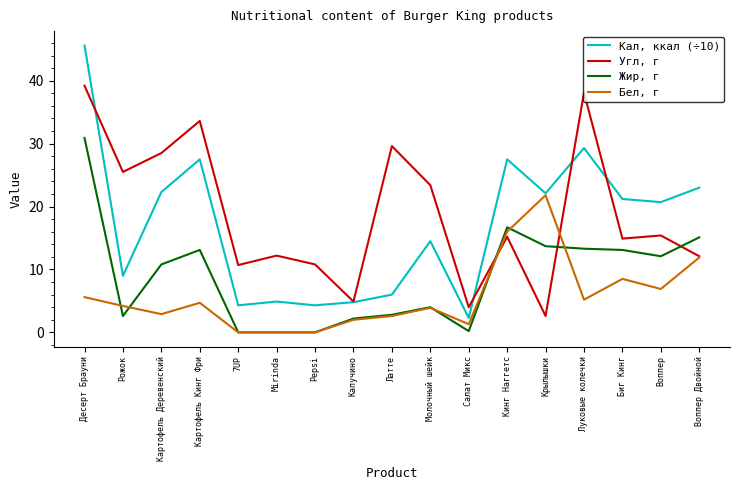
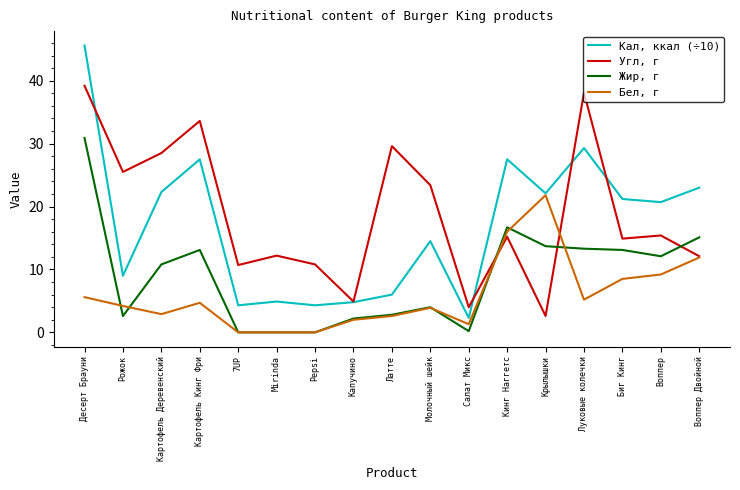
  {
    "Кал, ккал (÷10)": {
      "Десерт Брауни": 46,
      "Рожок": 9,
      "Картофель Деревенский": 22,
      "Картофель Кинг Фри": 28,
      "7UP": 4,
      "Mirinda": 5,
      "Pepsi": 4,
      "Латте": 6,
      "Молочный шейк": 15,
      "Салат Микс": 2,
      "Кинг Наггетс": 28,
      "Луковые колечки": 29,
      "Биг Кинг": 21,
      "Воппер": 21,
      "Воппер Двойной": 23
    },
    "Угл, г": {
      "Десерт Брауни": 39,
      "Рожок": 26,
      "Картофель Деревенский": 29,
      "Картофель Кинг Фри": 34,
      "7UP": 11,
      "Mirinda": 12,
      "Pepsi": 11,
      "Латте": 30,
      "Молочный шейк": 23,
      "Салат Микс": 4,
      "Кинг Наггетс": 15,
      "Крылышки": 3,
      "Биг Кинг": 15,
      "Воппер": 15
    },
    "Жир, г": {
      "Десерт Брауни": 31,
      "Рожок": 3,
      "Картофель Деревенский": 11,
      "Картофель Кинг Фри": 13,
      "Салат Микс": 0,
      "Кинг Наггетс": 17,
      "Крылышки": 14,
      "Луковые колечки": 13,
      "Биг Кинг": 13,
      "Воппер": 12,
      "Воппер Двойной": 15
    },
    "Бел, г": {
      "Десерт Брауни": 6,
      "Рожок": 4,
      "Картофель Деревенский": 3,
      "Картофель Кинг Фри": 5,
      "Салат Микс": 1,
      "Кинг Наггетс": 16,
      "Луковые колечки": 5,
      "Биг Кинг": 9,
-     "Воппер": 7
+     "Воппер": 9
    }
  }
